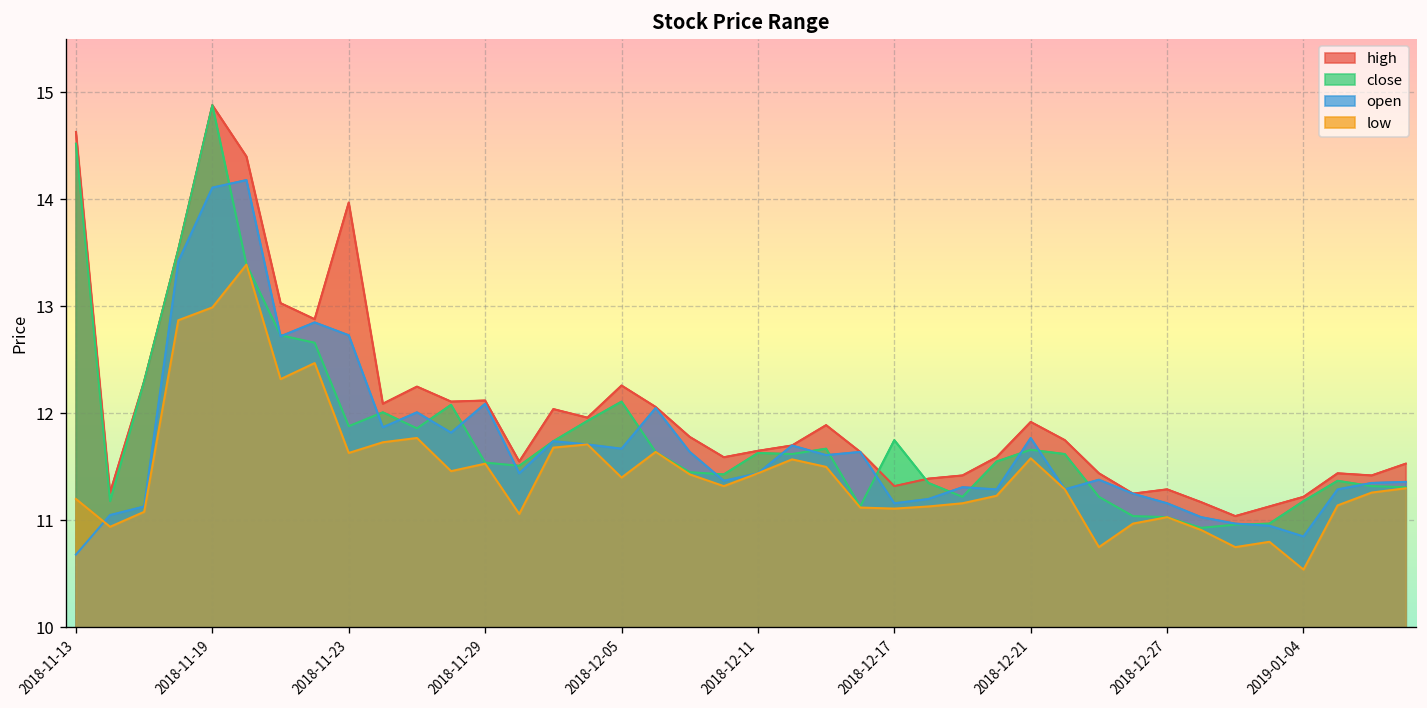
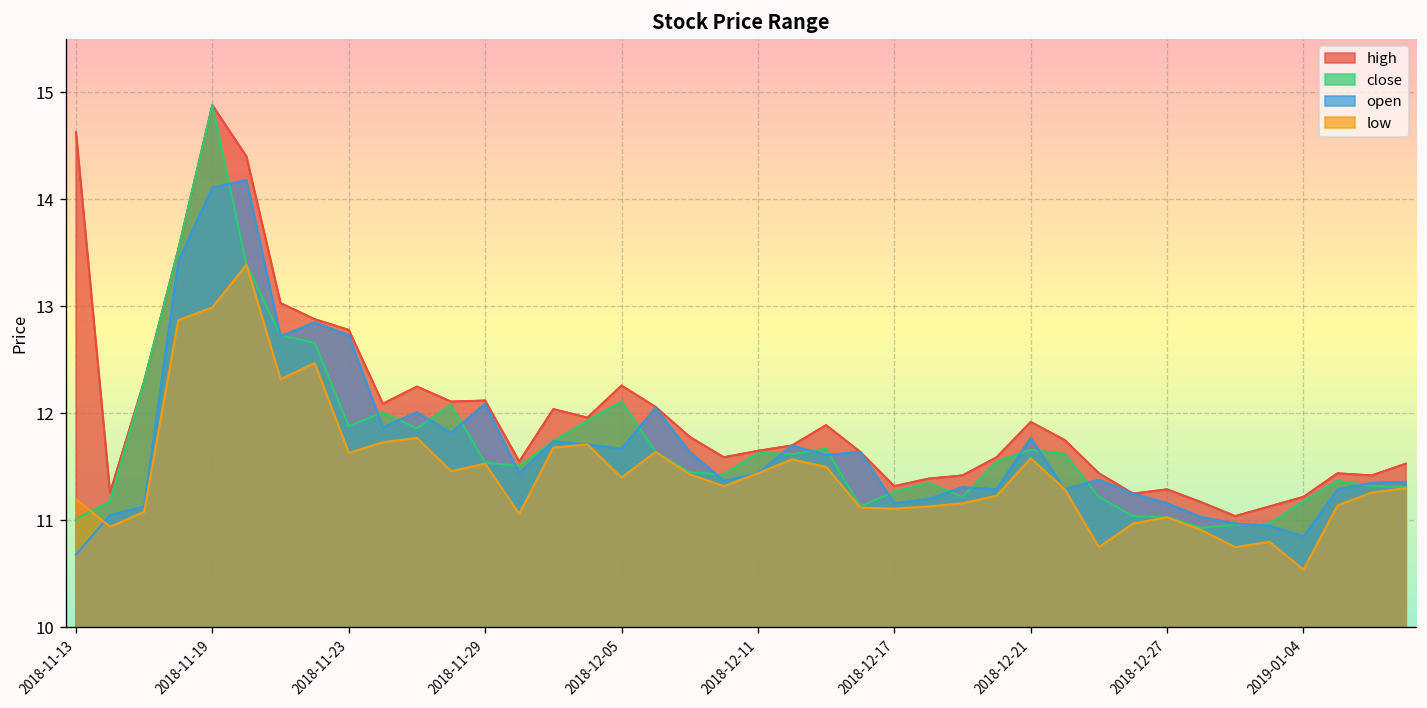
  {
    "high": {
      "2018-11-13": 14.6,
-     "2018-11-23": 14.0,
+     "2018-11-23": 12.8,
      "2018-11-29": 12.1,
      "2018-12-05": 12.3,
      "2018-12-17": 11.3,
      "2018-12-21": 11.9,
      "2018-12-27": 11.3,
      "2019-01-04": 11.2
    },
    "close": {
-     "2018-11-13": 14.5,
+     "2018-11-13": 11.0,
      "2018-11-23": 11.9,
      "2018-12-05": 12.1,
-     "2018-12-17": 11.8,
+     "2018-12-17": 11.3,
      "2018-12-21": 11.7,
      "2019-01-04": 11.2
    },
    "open": {
      "2018-11-13": 10.7,
      "2018-11-19": 14.1,
      "2018-11-23": 12.7,
      "2018-11-29": 12.1,
      "2018-12-05": 11.7,
      "2018-12-17": 11.2,
      "2018-12-21": 11.8,
      "2018-12-27": 11.2,
      "2019-01-04": 10.9
    },
    "low": {
      "2018-11-13": 11.2,
      "2018-11-19": 13.0,
      "2018-11-23": 11.6,
      "2018-12-05": 11.4,
      "2018-12-17": 11.1,
      "2018-12-21": 11.6,
      "2019-01-04": 10.5
    }
  }
